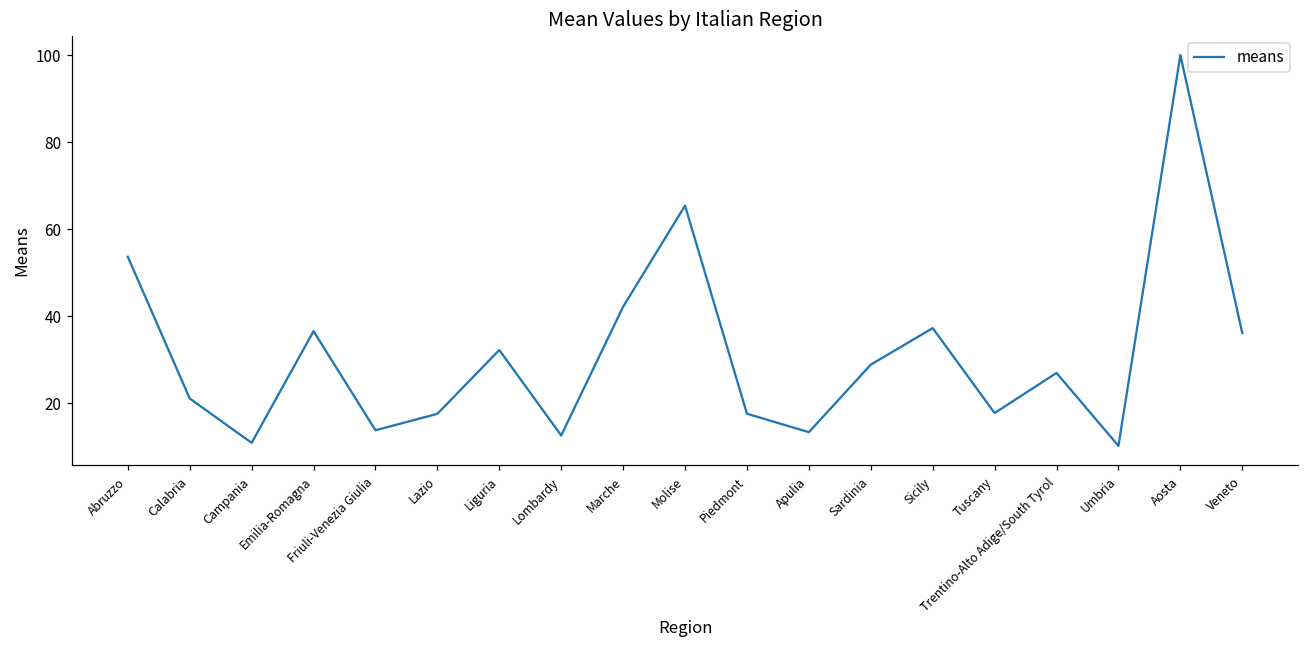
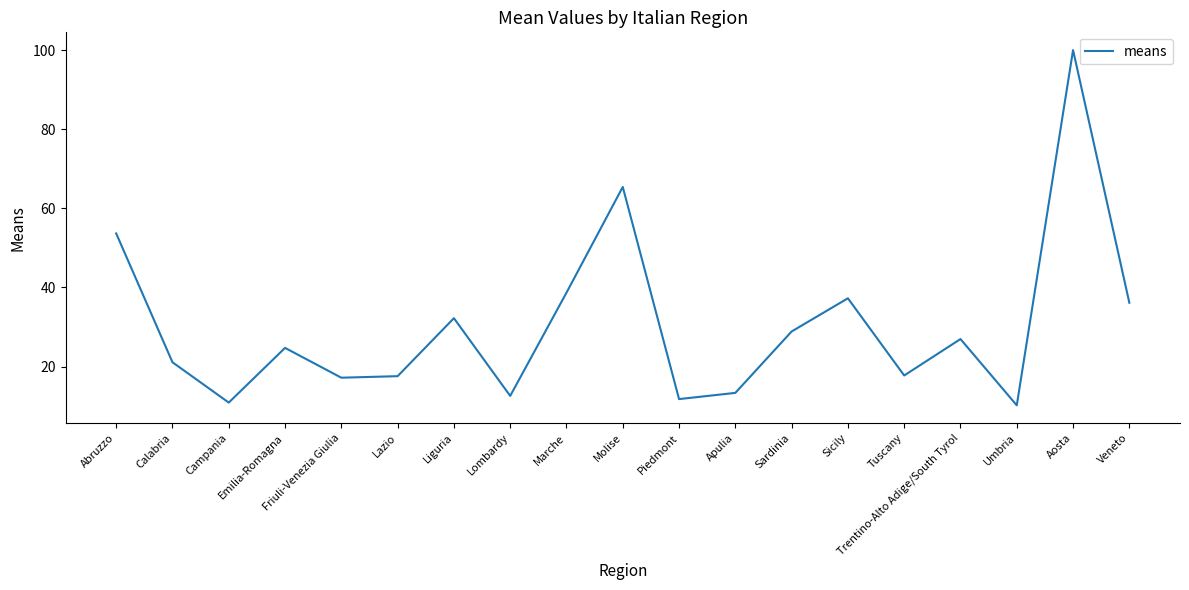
  {
    "Abruzzo": 54,
    "Calabria": 21,
    "Campania": 11,
-   "Emilia-Romagna": 37,
-   "Friuli-Venezia Giulia": 14,
+   "Emilia-Romagna": 25,
+   "Friuli-Venezia Giulia": 17,
    "Lazio": 18,
    "Liguria": 32,
    "Lombardy": 13,
-   "Marche": 42,
+   "Marche": 39,
    "Molise": 65,
-   "Piedmont": 18,
+   "Piedmont": 12,
    "Apulia": 13,
    "Sardinia": 29,
    "Sicily": 37,
    "Tuscany": 18,
    "Trentino-Alto Adige/South Tyrol": 27,
    "Umbria": 10,
    "Aosta": 100,
    "Veneto": 36
  }
